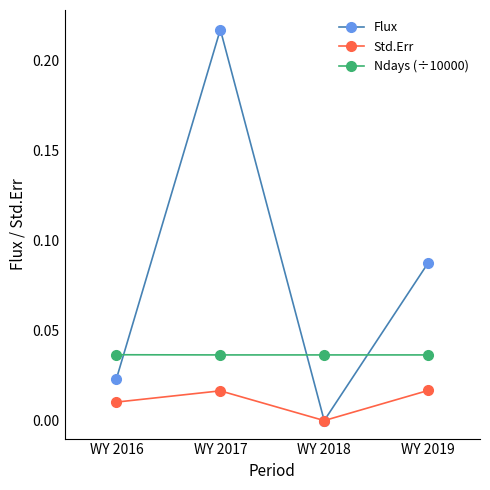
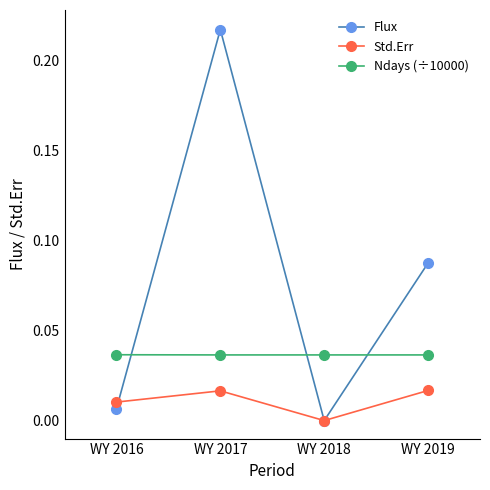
  {
    "Flux": {
-     "WY 2016": 0.023,
+     "WY 2016": 0.007,
      "WY 2017": 0.217,
      "WY 2019": 0.088
    },
    "Std.Err": {
      "WY 2016": 0.010,
      "WY 2017": 0.017,
      "WY 2019": 0.017
    },
    "Ndays (÷10000)": {
      "WY 2016": 0.037,
      "WY 2017": 0.037,
      "WY 2018": 0.037,
      "WY 2019": 0.037
    }
  }
